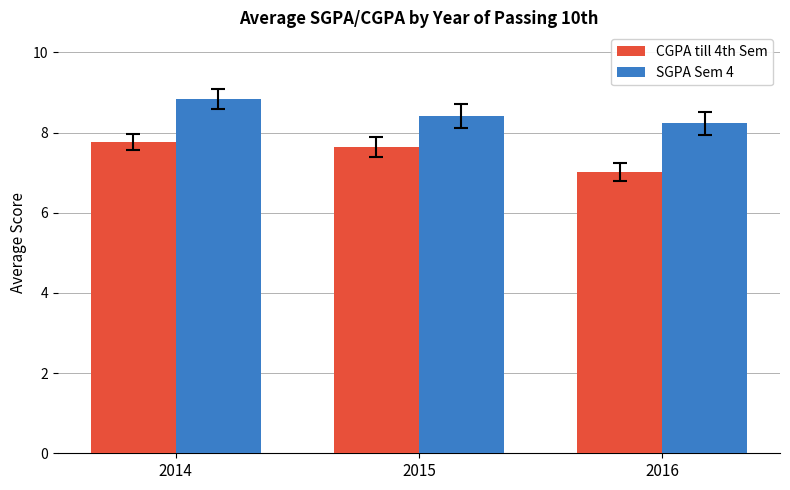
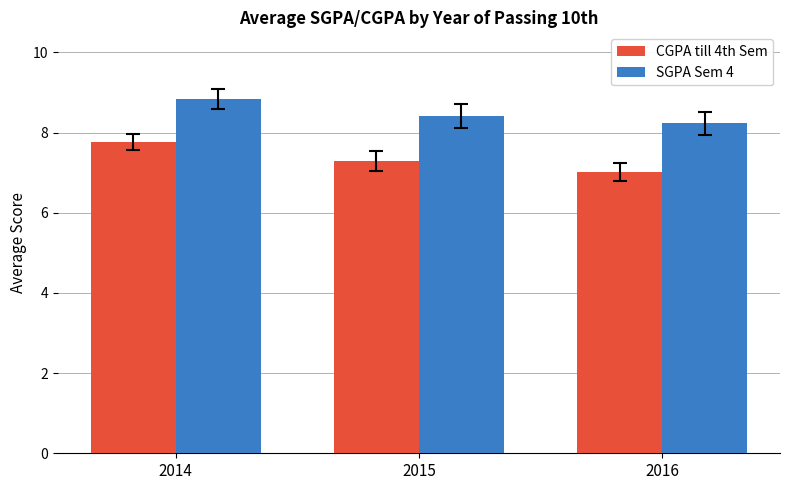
  {
    "CGPA till 4th Sem": {
      "2014": 7.8,
-     "2015": 7.7,
+     "2015": 7.3,
      "2016": 7.0
    }
  }
